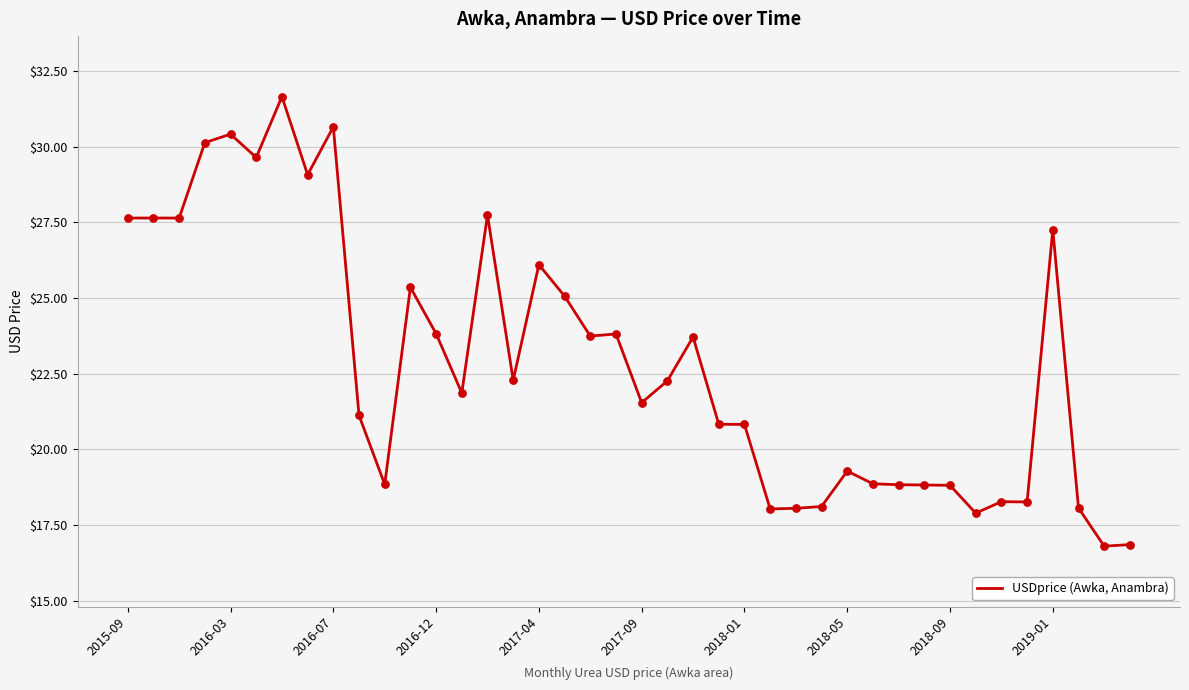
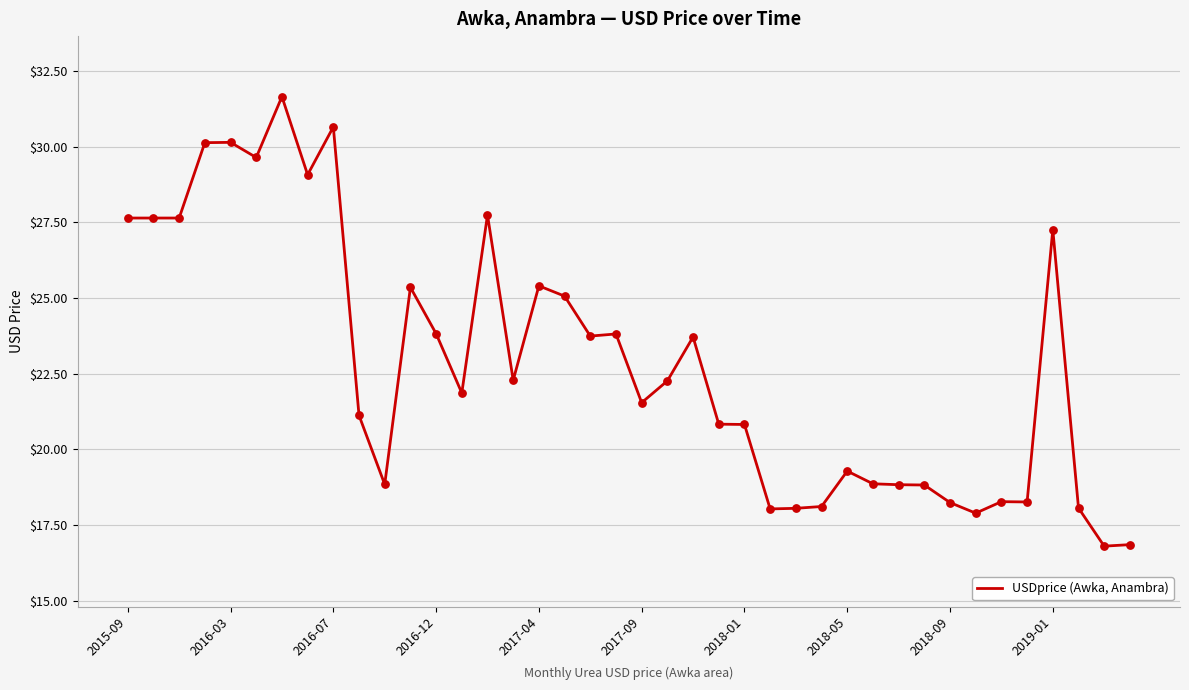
  {
    "2015-09": "$27.6",
-   "2016-03": "$30.4",
+   "2016-03": "$30.1",
    "2016-07": "$30.7",
    "2016-12": "$23.8",
-   "2017-04": "$26.1",
+   "2017-04": "$25.4",
    "2017-09": "$21.5",
    "2018-01": "$20.8",
    "2018-05": "$19.3",
-   "2018-09": "$18.8",
+   "2018-09": "$18.2",
    "2019-01": "$27.3"
  }
